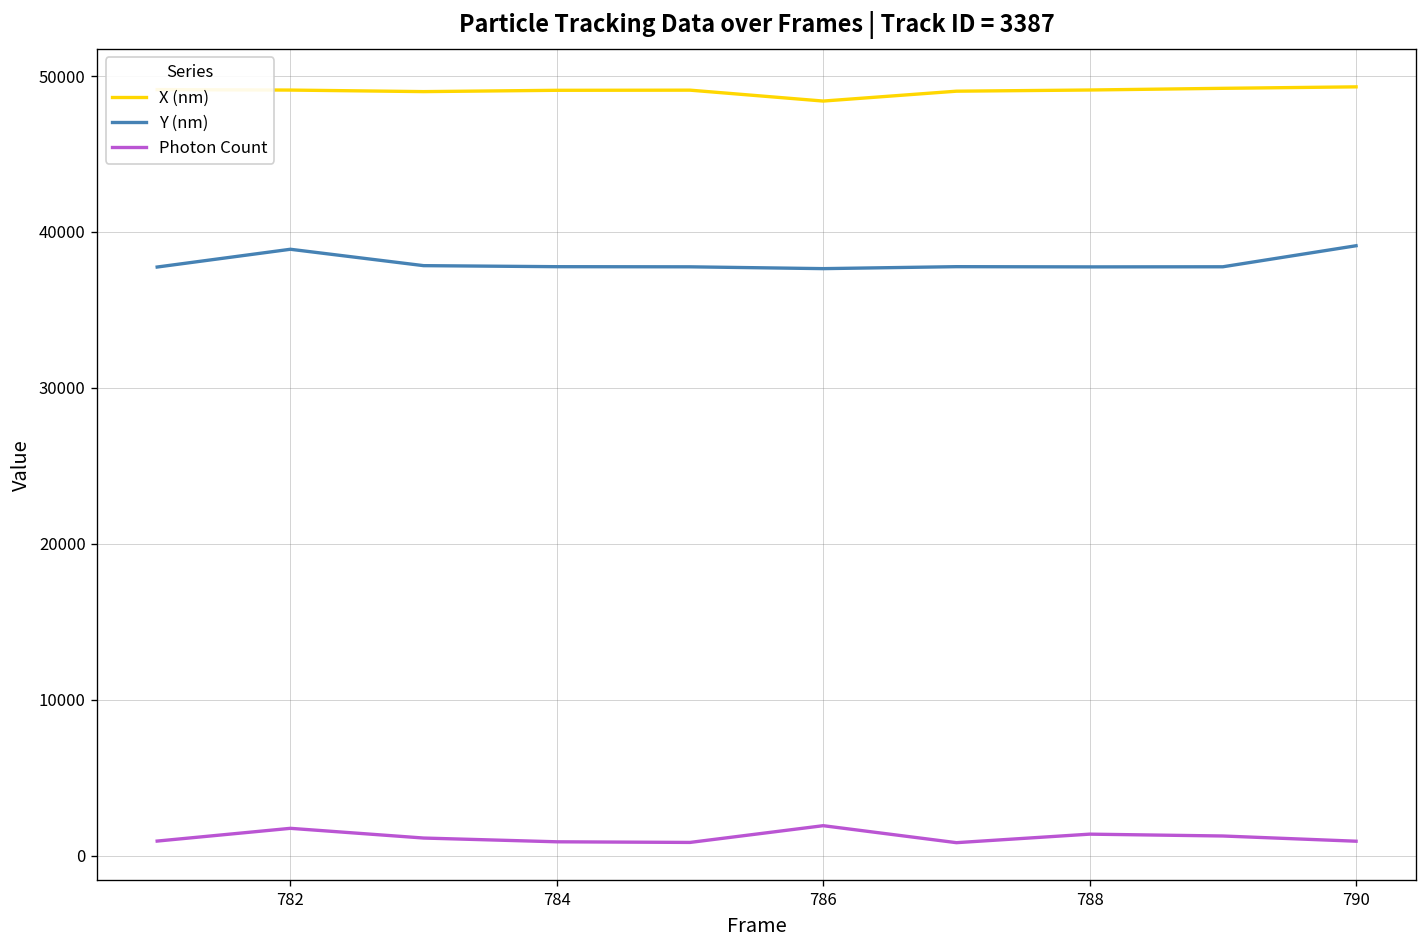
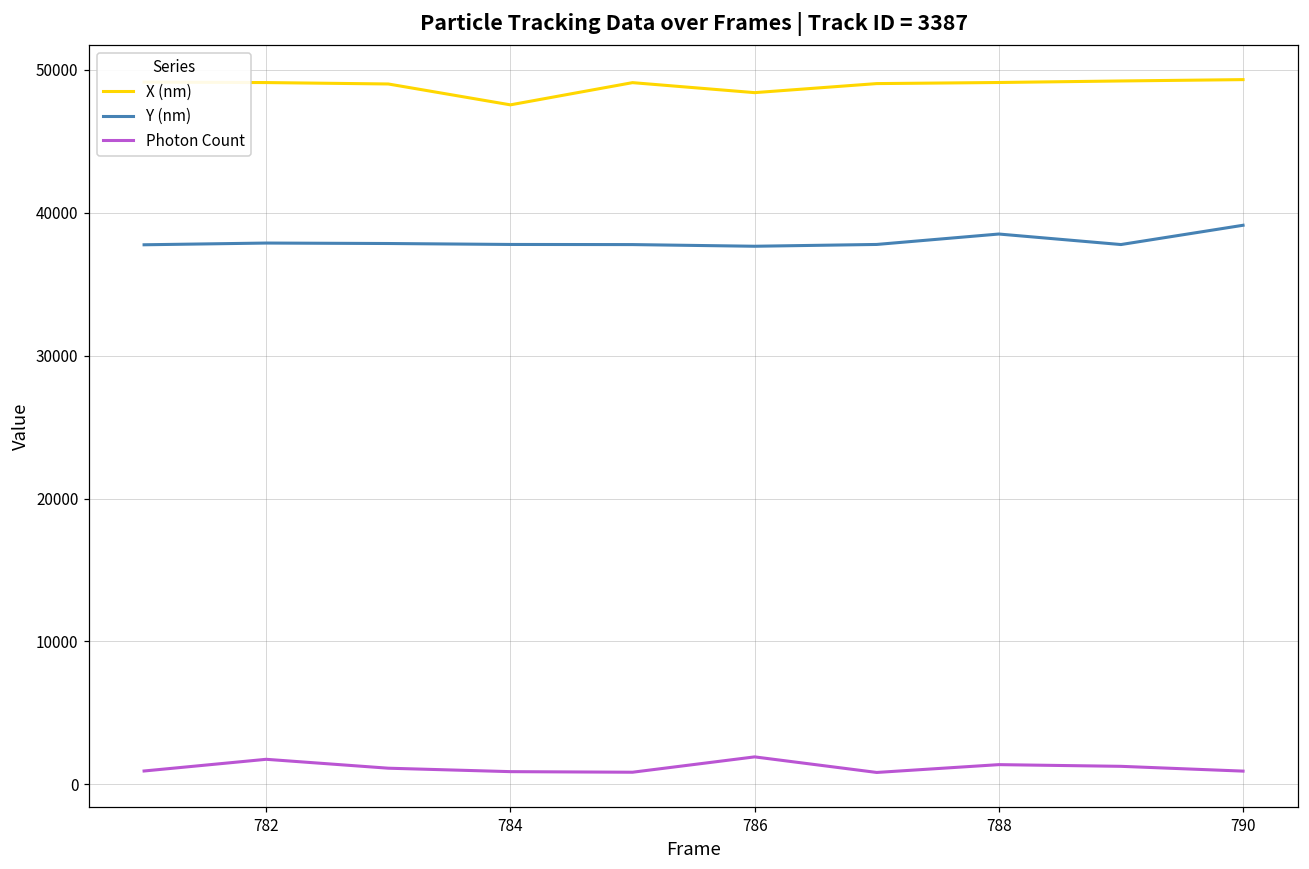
  {
    "X (nm)": {
      "782": 49100,
-     "784": 49100,
+     "784": 47500,
      "786": 48400,
      "788": 49100,
      "790": 49300
    },
    "Y (nm)": {
-     "782": 38900,
+     "782": 37900,
      "784": 37800,
      "786": 37600,
-     "788": 37800,
+     "788": 38500,
      "790": 39100
    },
    "Photon Count": {
      "782": 1800,
      "784": 900,
      "786": 1900,
      "788": 1400,
      "790": 900
    }
  }
